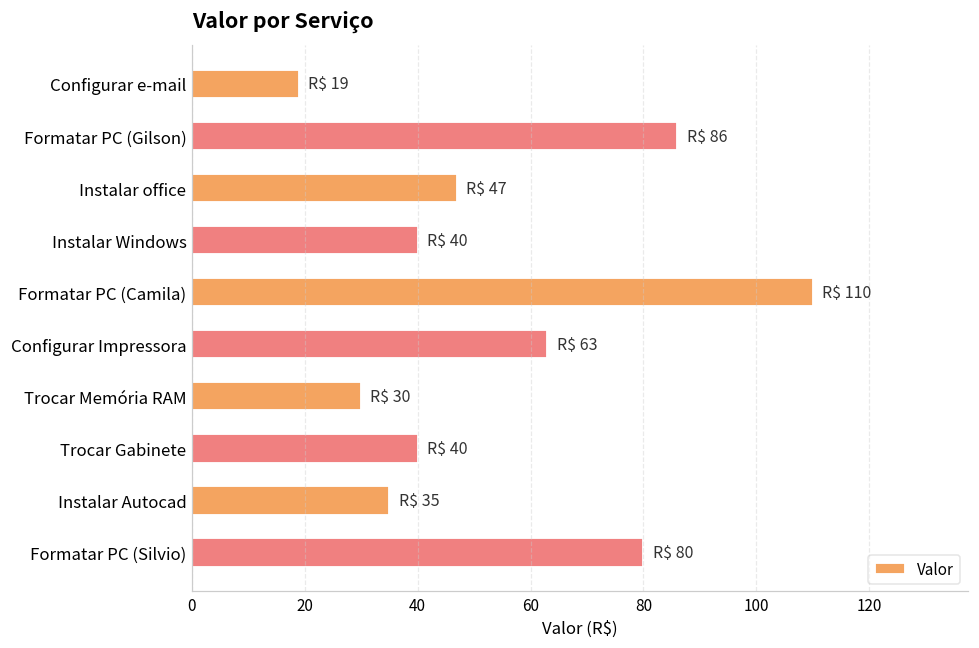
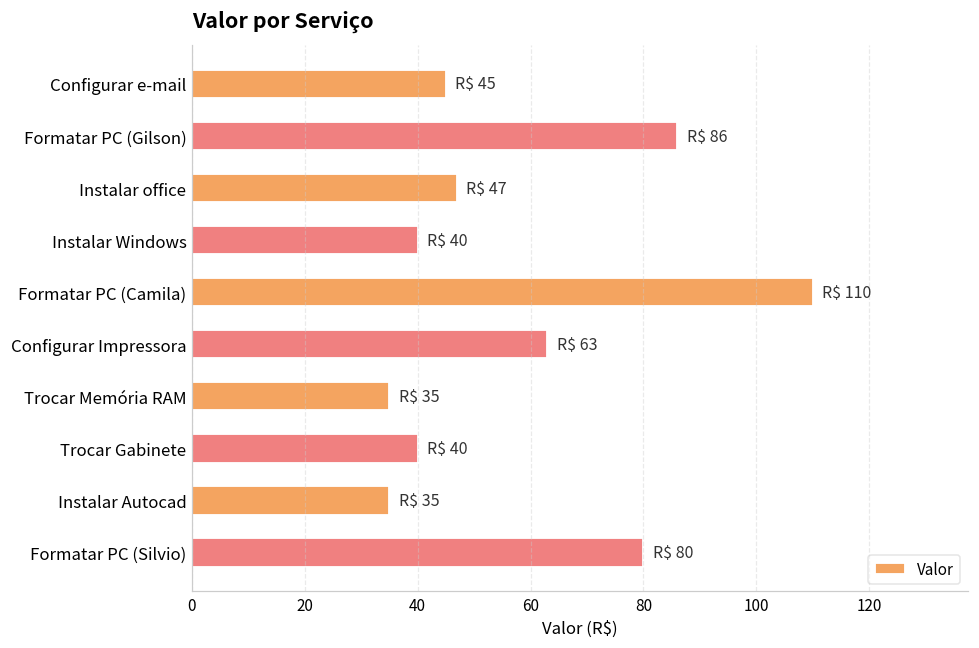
  {
-   "Configurar e-mail": 19,
+   "Configurar e-mail": 45,
    "Formatar PC (Gilson)": 86,
    "Instalar office": 47,
    "Instalar Windows": 40,
    "Formatar PC (Camila)": 110,
    "Configurar Impressora": 63,
-   "Trocar Memória RAM": 30,
+   "Trocar Memória RAM": 35,
    "Trocar Gabinete": 40,
    "Instalar Autocad": 35,
    "Formatar PC (Silvio)": 80
  }
